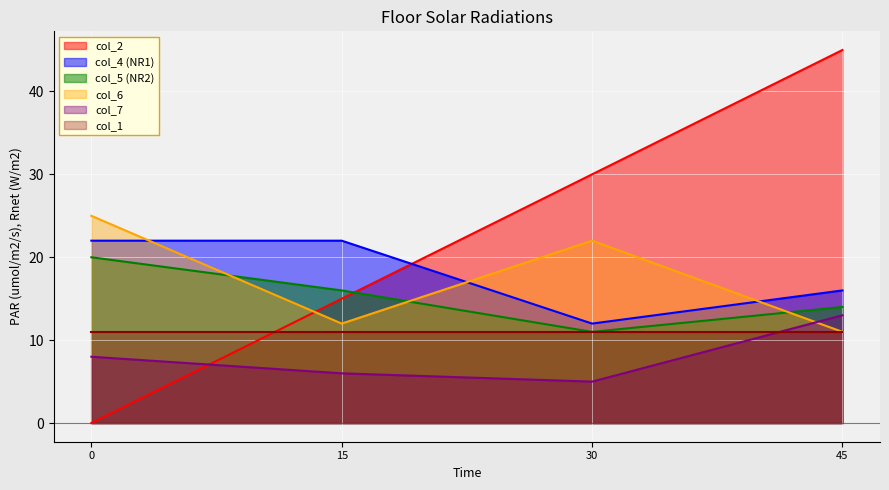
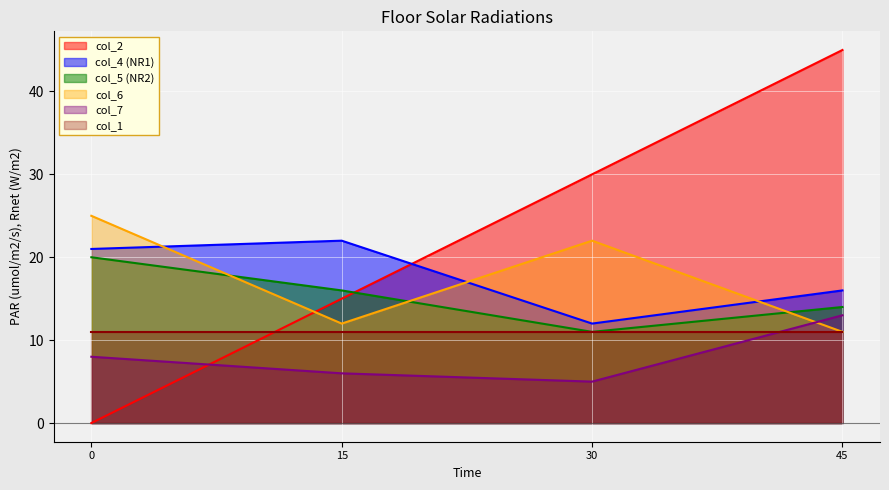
  {
    "col_2": {
      "0": 0,
      "15": 15,
      "30": 30,
      "45": 45
    },
    "col_4 (NR1)": {
-     "0": 22,
+     "0": 21,
      "15": 22,
      "30": 12,
      "45": 16
    },
    "col_5 (NR2)": {
      "0": 20,
      "15": 16,
      "45": 14
    },
    "col_6": {
      "0": 25,
      "15": 12,
      "30": 22
    }
  }
